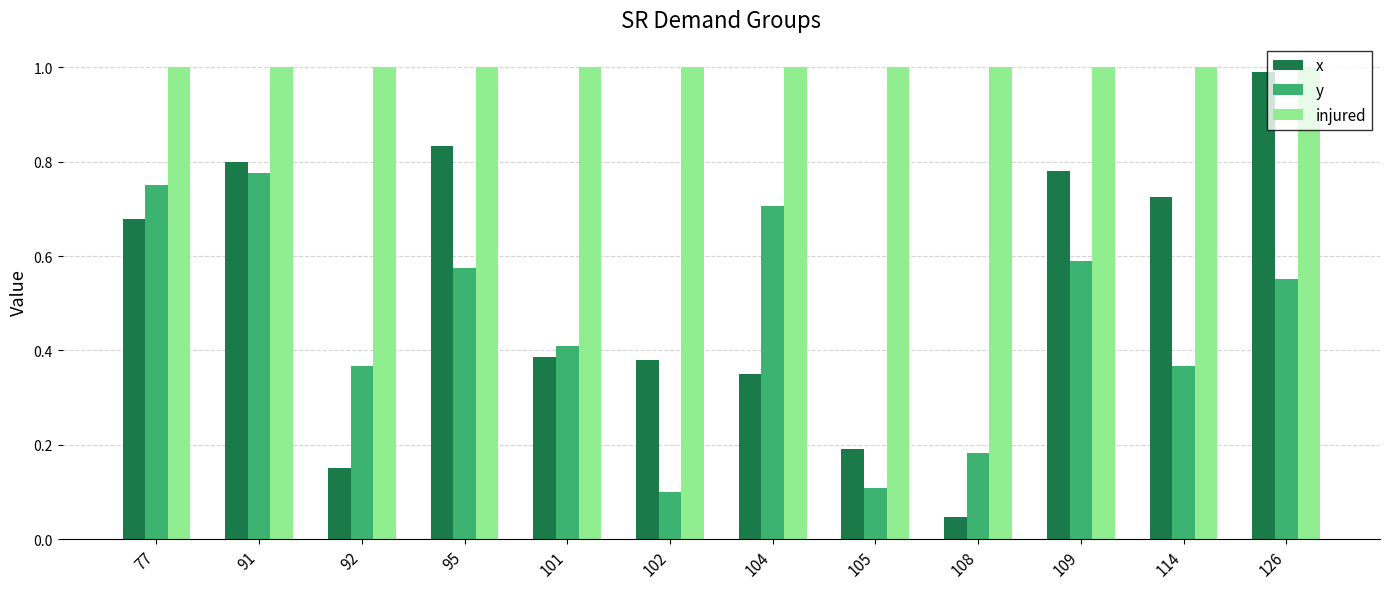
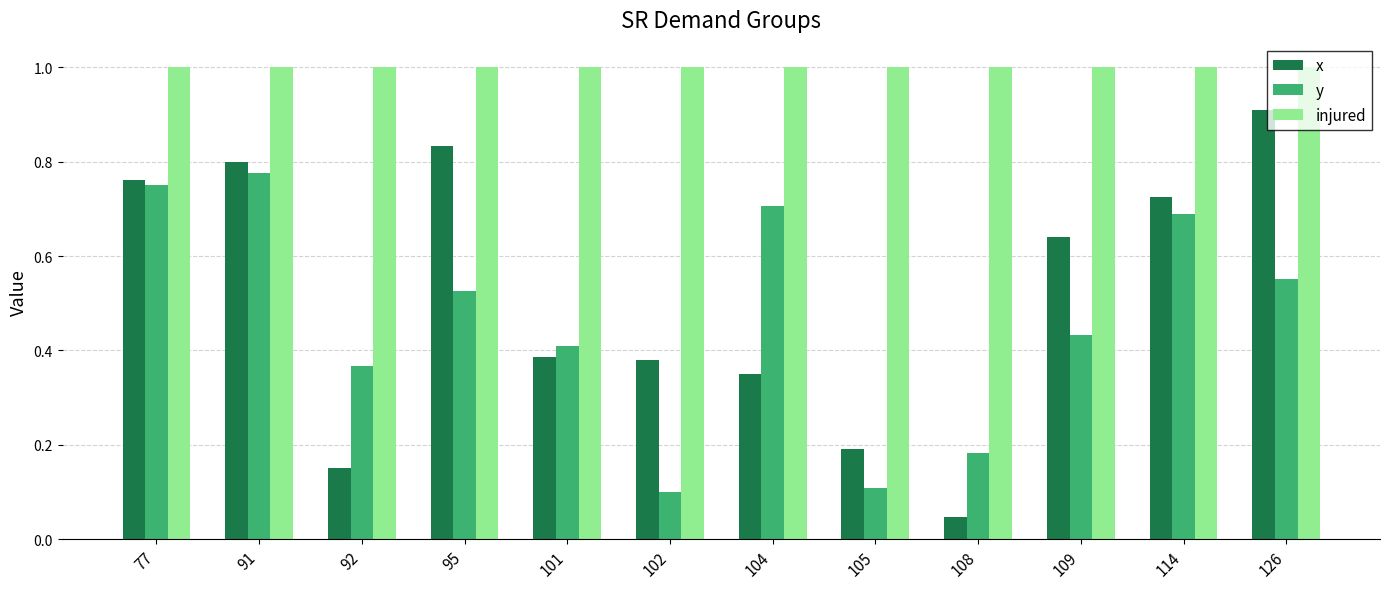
  {
    "x": {
-     "77": 0.68,
+     "77": 0.76,
      "91": 0.80,
      "92": 0.15,
      "95": 0.83,
      "101": 0.39,
      "102": 0.38,
      "104": 0.35,
      "105": 0.19,
      "108": 0.05,
-     "109": 0.78,
+     "109": 0.64,
      "114": 0.72,
-     "126": 0.99
+     "126": 0.91
    },
    "y": {
      "77": 0.75,
      "91": 0.78,
      "92": 0.37,
-     "95": 0.58,
+     "95": 0.53,
      "101": 0.41,
      "102": 0.10,
      "104": 0.71,
      "105": 0.11,
      "108": 0.18,
-     "109": 0.59,
-     "114": 0.37,
+     "109": 0.43,
+     "114": 0.69,
      "126": 0.55
    },
    "injured": {
      "77": 1.00,
      "91": 1.00,
      "92": 1.00,
      "95": 1.00,
      "101": 1.00,
      "102": 1.00,
      "104": 1.00,
      "105": 1.00,
      "108": 1.00,
      "109": 1.00,
      "114": 1.00
    }
  }
